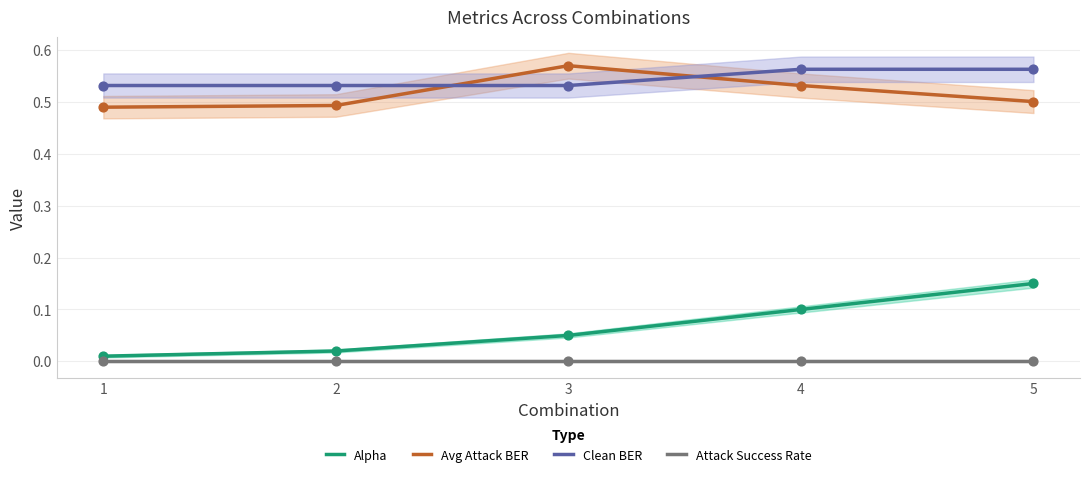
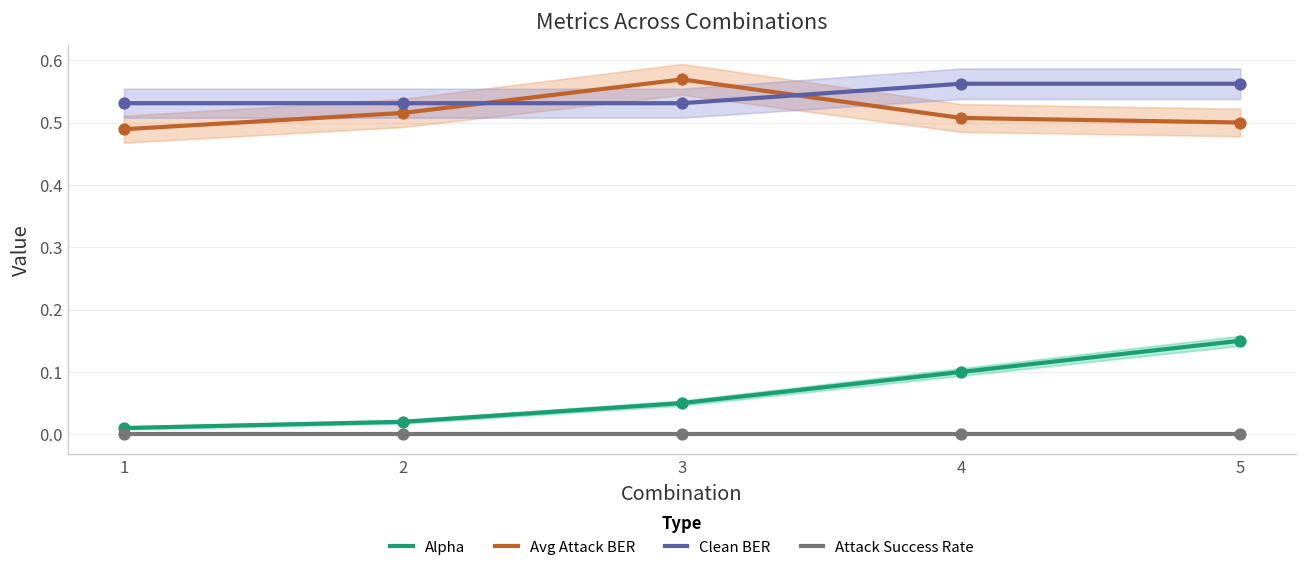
  {
    "Alpha": {
      "4": 0.10,
      "5": 0.15
    },
    "Avg Attack BER": {
      "1": 0.49,
-     "2": 0.49,
+     "2": 0.52,
      "3": 0.57,
-     "4": 0.53,
+     "4": 0.51,
      "5": 0.50
    }
  }
